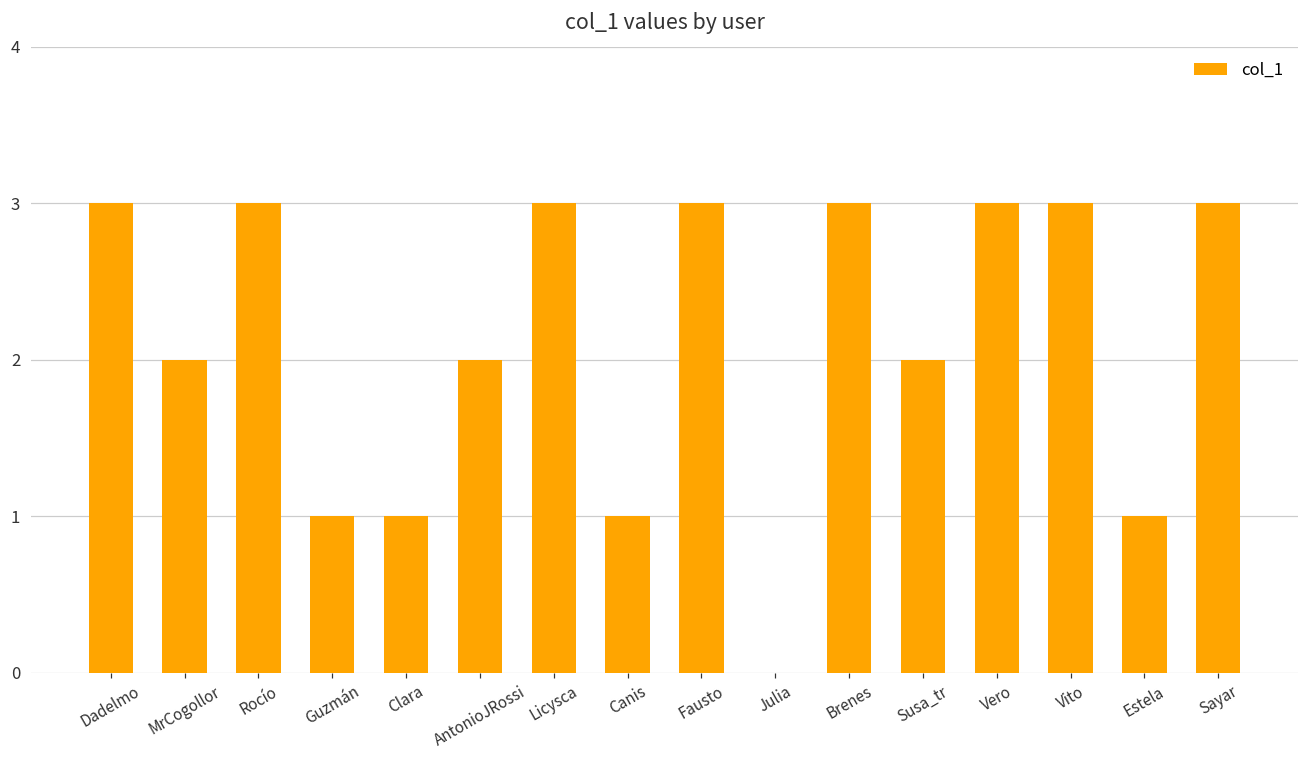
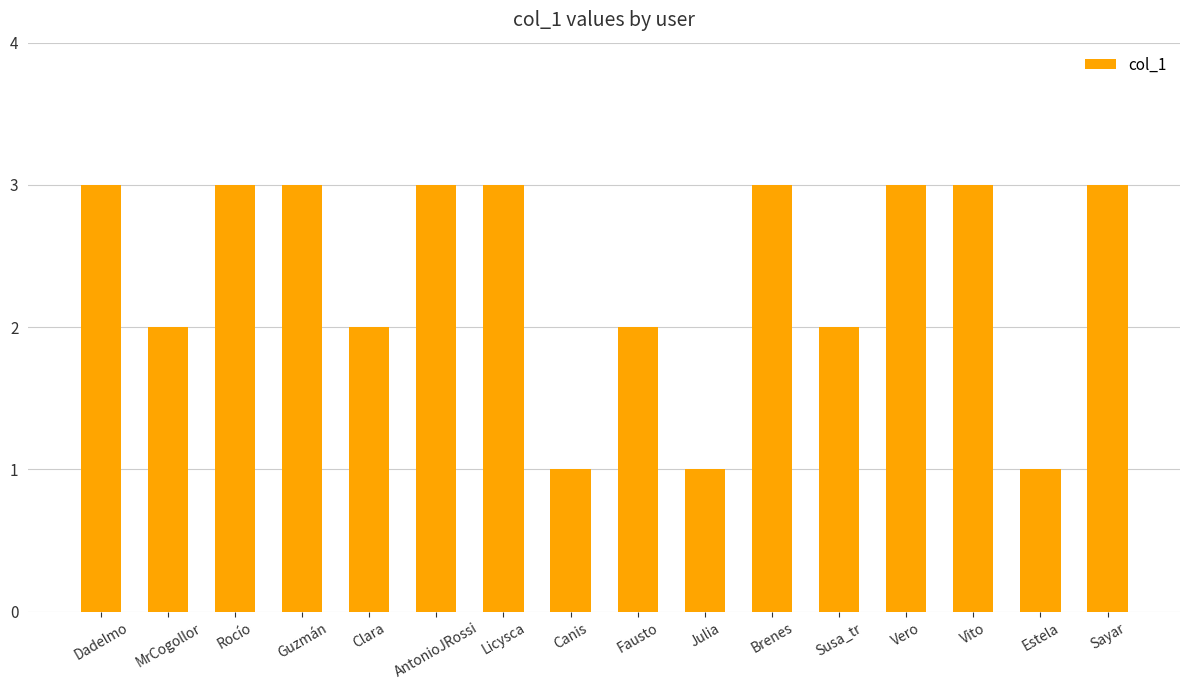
  {
    "Dadelmo": 3,
    "MrCogollor": 2,
    "Rocío": 3,
-   "Guzmán": 1,
-   "Clara": 1,
-   "AntonioJRossi": 2,
+   "Guzmán": 3,
+   "Clara": 2,
+   "AntonioJRossi": 3,
    "Licysca": 3,
    "Canis": 1,
-   "Fausto": 3,
-   "Julia": 0,
+   "Fausto": 2,
+   "Julia": 1,
    "Brenes": 3,
    "Susa_tr": 2,
    "Vero": 3,
    "Vito": 3,
    "Estela": 1,
    "Sayar": 3
  }
